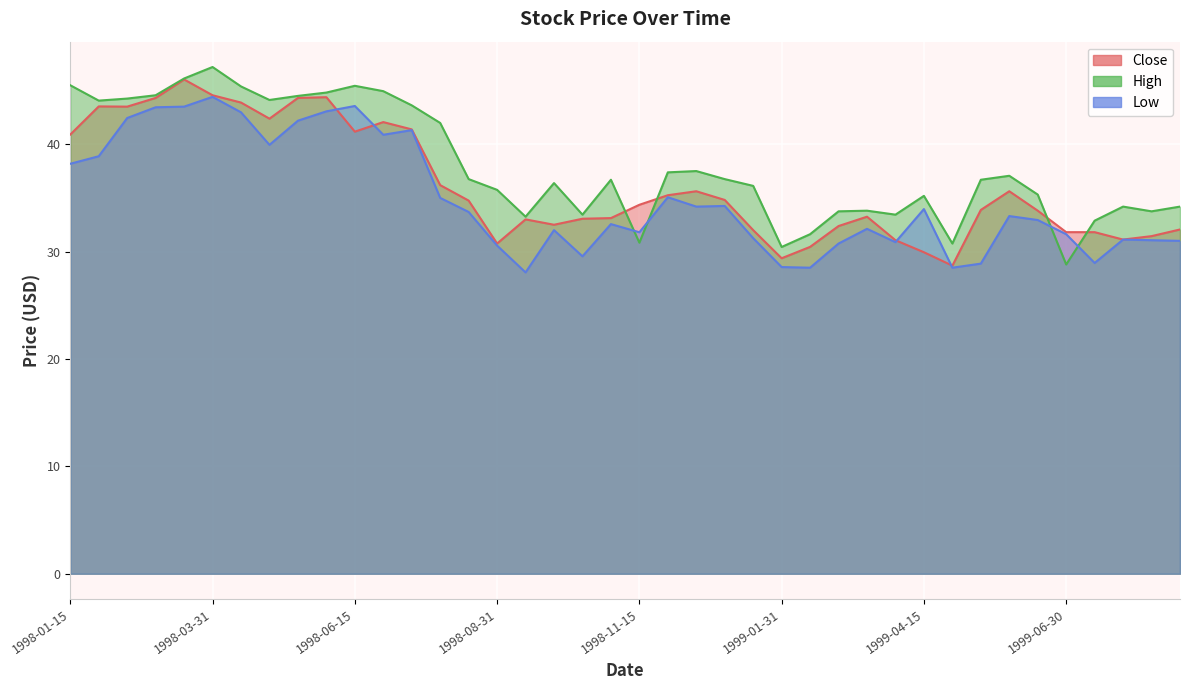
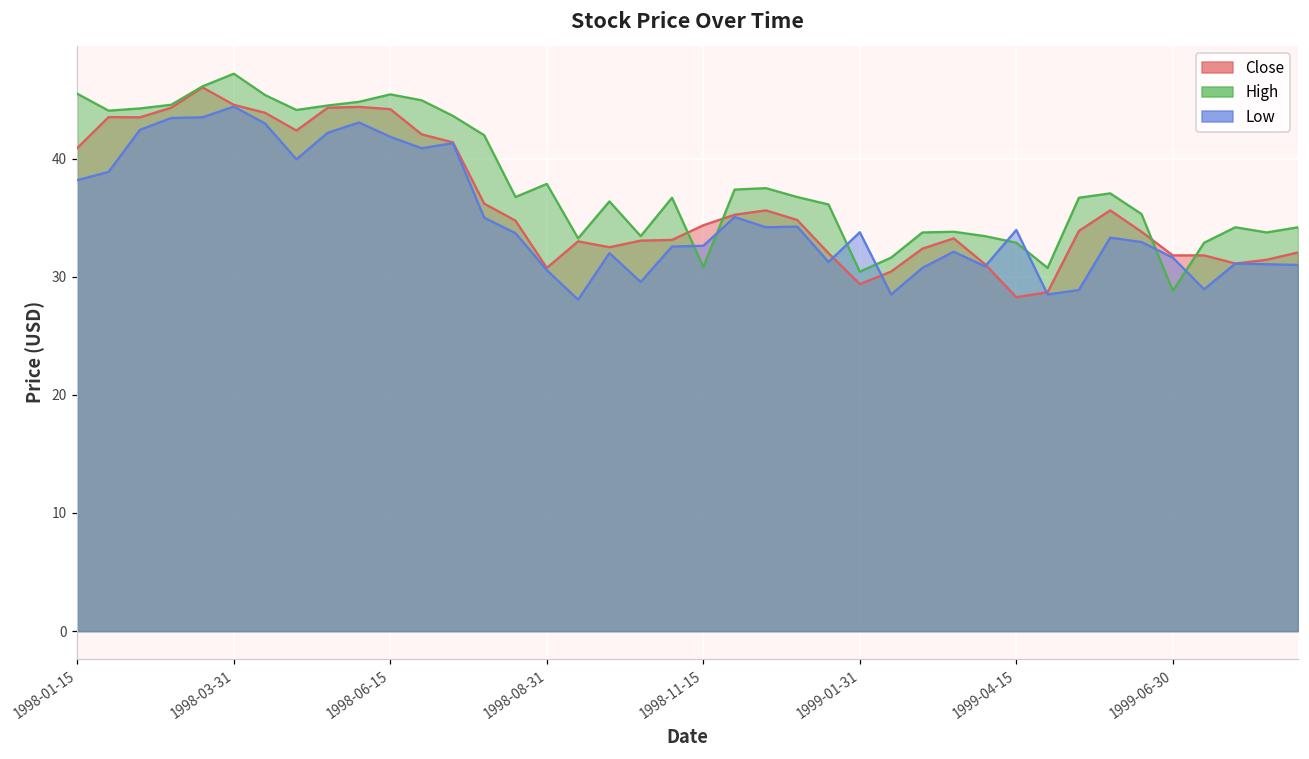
  {
    "Close": {
      "1998-01-15": 40.9,
-     "1998-06-15": 41.2,
+     "1998-06-15": 44.2,
      "1998-11-15": 34.4,
      "1999-01-31": 29.4,
-     "1999-04-15": 29.9
+     "1999-04-15": 28.3
    },
    "High": {
      "1998-01-15": 45.5,
      "1998-03-31": 47.2,
      "1998-06-15": 45.4,
-     "1998-08-31": 35.8,
+     "1998-08-31": 37.9,
      "1998-11-15": 30.8,
      "1999-01-31": 30.4,
-     "1999-04-15": 35.2,
+     "1999-04-15": 32.9,
      "1999-06-30": 28.8
    },
    "Low": {
      "1998-01-15": 38.2,
-     "1998-06-15": 43.6,
-     "1998-11-15": 31.8,
-     "1999-01-31": 28.6,
+     "1998-06-15": 41.9,
+     "1998-11-15": 32.6,
+     "1999-01-31": 33.8,
      "1999-04-15": 34.0
    }
  }
